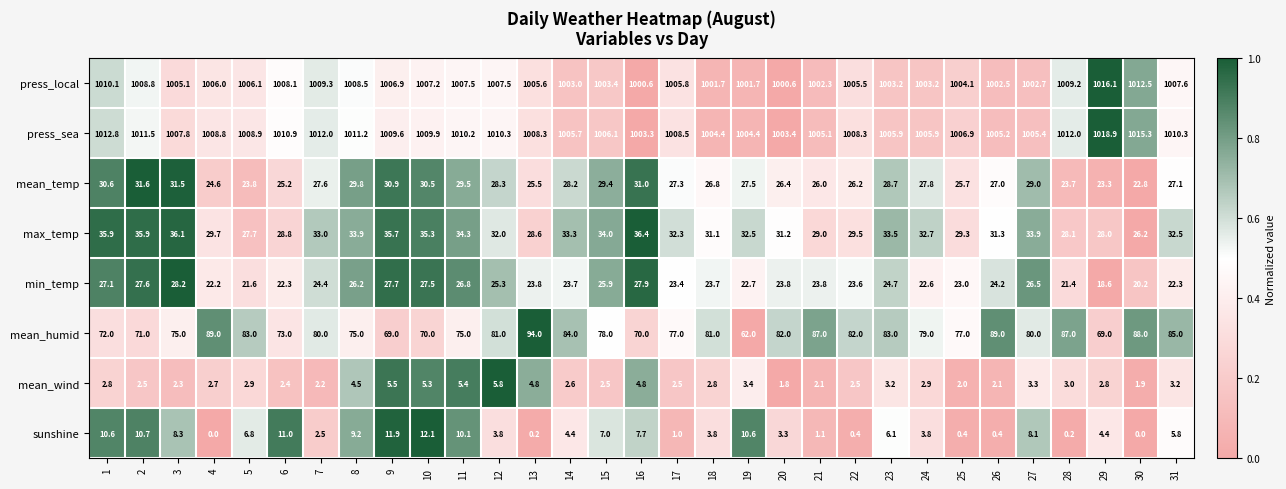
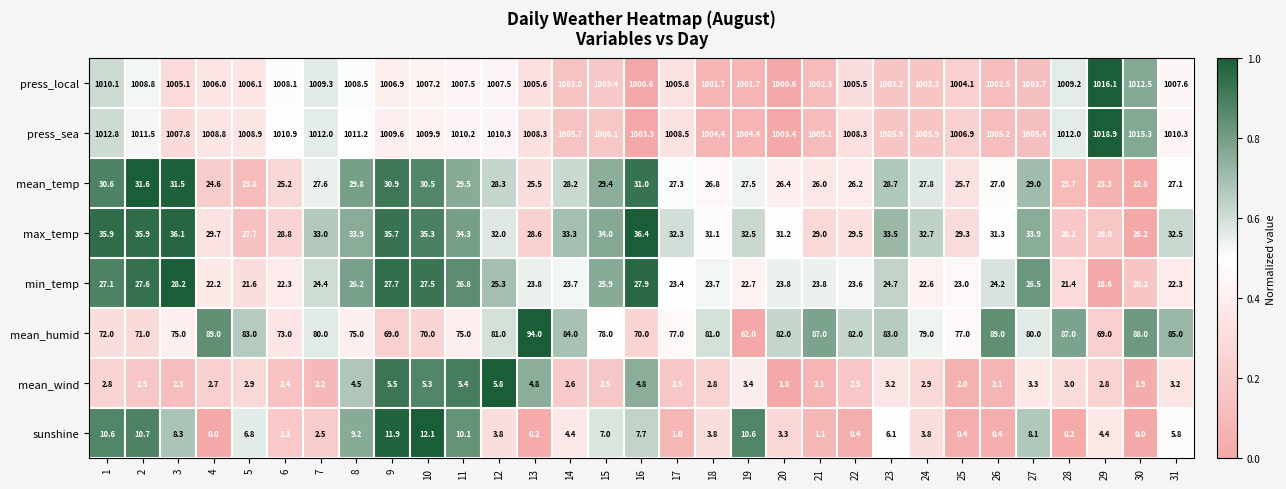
  {
    "sunshine": {
      "1": 10.6,
      "2": 10.7,
      "3": 8.3,
      "4": 0.0,
      "5": 6.8,
-     "6": 11.0,
+     "6": 2.3,
      "7": 2.5,
      "8": 9.2,
      "9": 11.9,
      "10": 12.1,
      "11": 10.1,
      "12": 3.8,
      "13": 0.2,
      "14": 4.4,
      "15": 7.0,
      "16": 7.7,
      "17": 1.0,
      "18": 3.8,
      "19": 10.6,
      "20": 3.3,
      "21": 1.1,
      "22": 0.4,
      "23": 6.1,
      "24": 3.8,
      "25": 0.4,
      "26": 0.4,
      "27": 8.1,
      "28": 0.2,
      "29": 4.4,
      "30": 0.0,
      "31": 5.8
    }
  }
